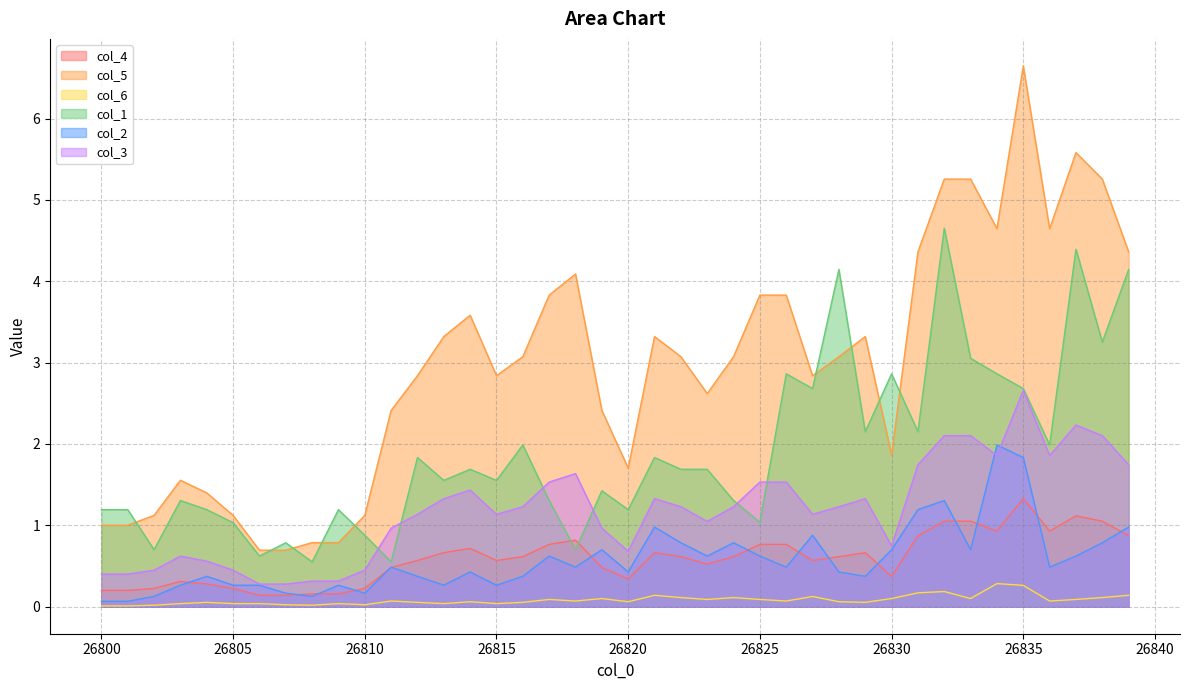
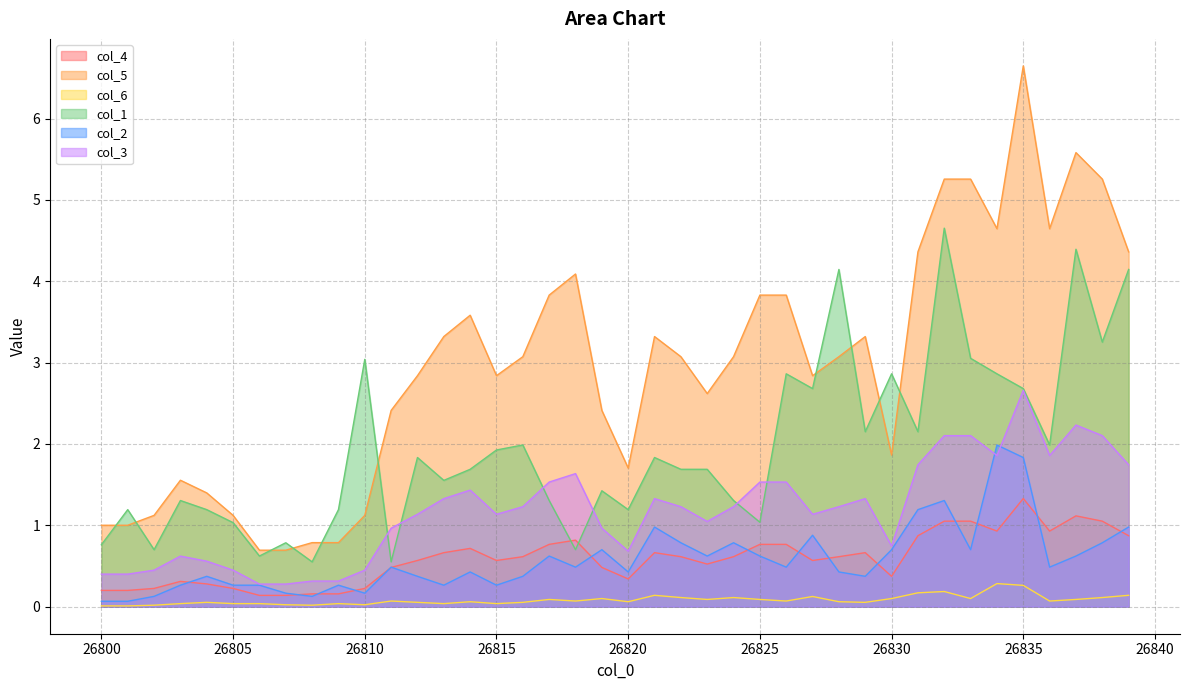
  {
    "col_1": {
-     "26800": 1.2,
+     "26800": 0.8,
      "26805": 1.0,
-     "26810": 0.9,
-     "26815": 1.6,
+     "26810": 3.0,
+     "26815": 1.9,
      "26820": 1.2,
      "26825": 1.0,
      "26830": 2.9
    },
    "col_2": {
      "26800": 0.1,
      "26805": 0.3,
      "26810": 0.2,
      "26815": 0.3,
      "26820": 0.4,
      "26825": 0.6,
      "26830": 0.7,
      "26835": 1.8
    },
    "col_3": {
      "26800": 0.4,
      "26805": 0.4,
      "26810": 0.4,
      "26815": 1.1,
      "26820": 0.7,
      "26825": 1.5,
      "26830": 0.7
    }
  }
